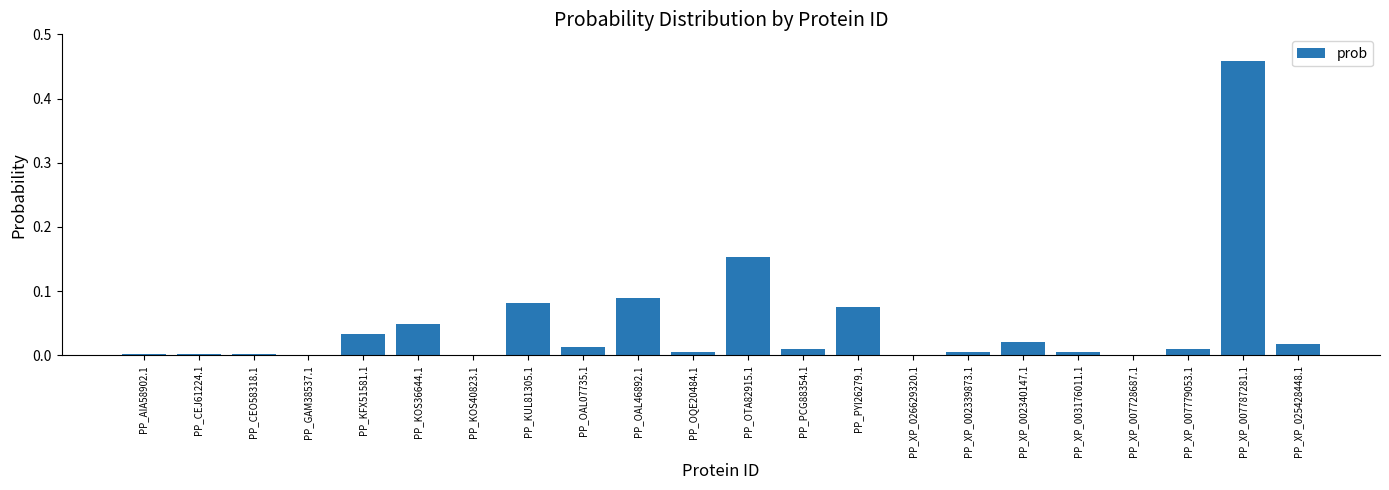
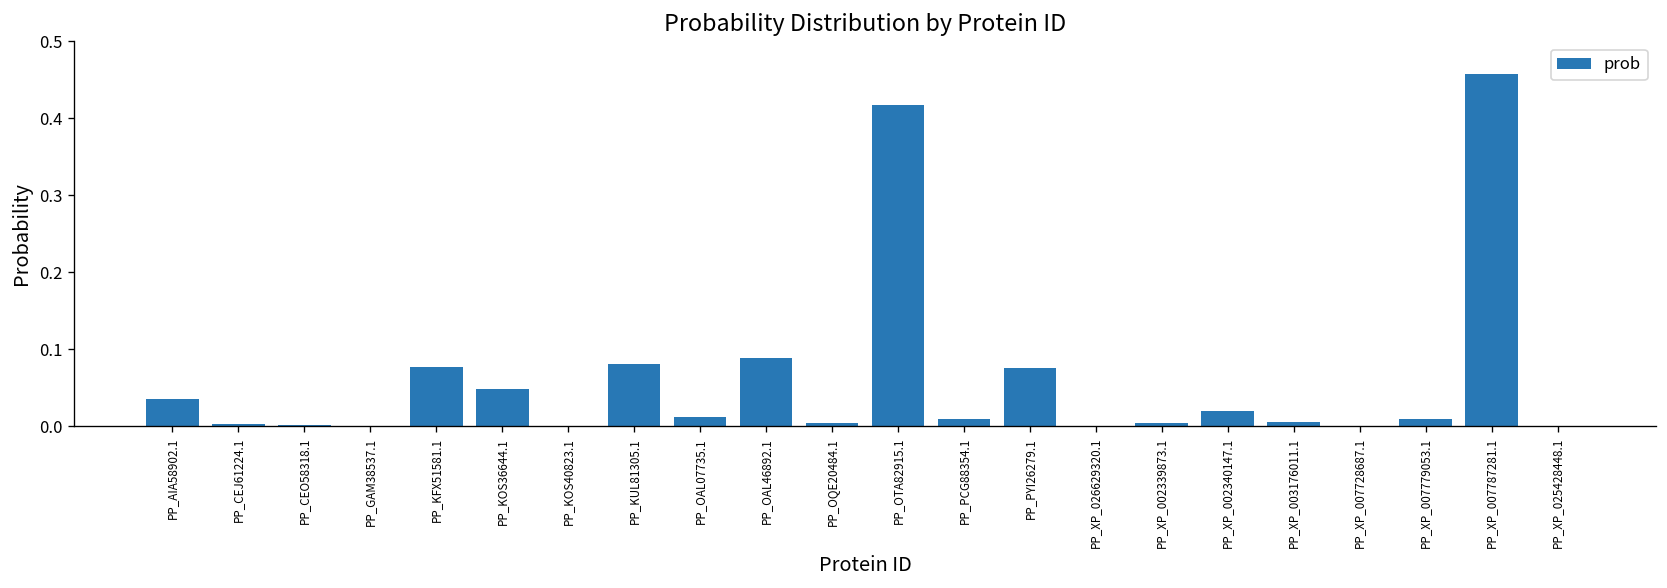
  {
-   "PP_AIA58902.1": 0.00,
-   "PP_KFX51581.1": 0.03,
+   "PP_AIA58902.1": 0.04,
+   "PP_KFX51581.1": 0.08,
    "PP_KOS36644.1": 0.05,
    "PP_KUL81305.1": 0.08,
    "PP_OAL07735.1": 0.01,
    "PP_OAL46892.1": 0.09,
    "PP_OQE20484.1": 0.00,
-   "PP_OTA82915.1": 0.15,
+   "PP_OTA82915.1": 0.42,
    "PP_PCG88354.1": 0.01,
    "PP_PYI26279.1": 0.08,
    "PP_XP_002339873.1": 0.00,
    "PP_XP_002340147.1": 0.02,
    "PP_XP_003176011.1": 0.01,
    "PP_XP_007779053.1": 0.01,
    "PP_XP_007787281.1": 0.46,
-   "PP_XP_025428448.1": 0.02
+   "PP_XP_025428448.1": 0.00
  }
